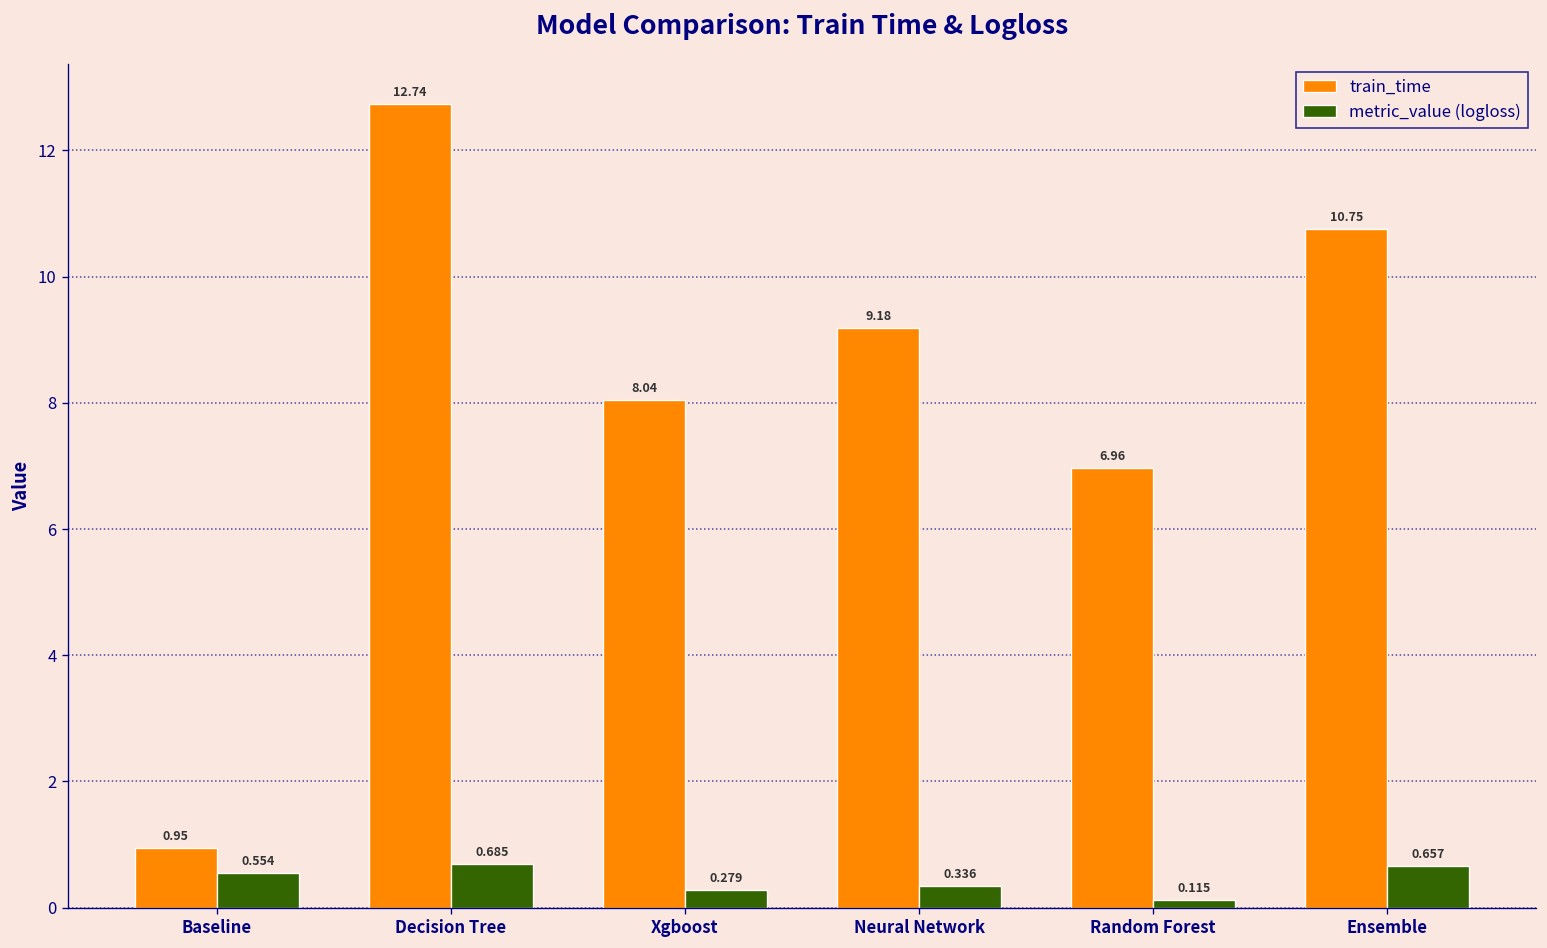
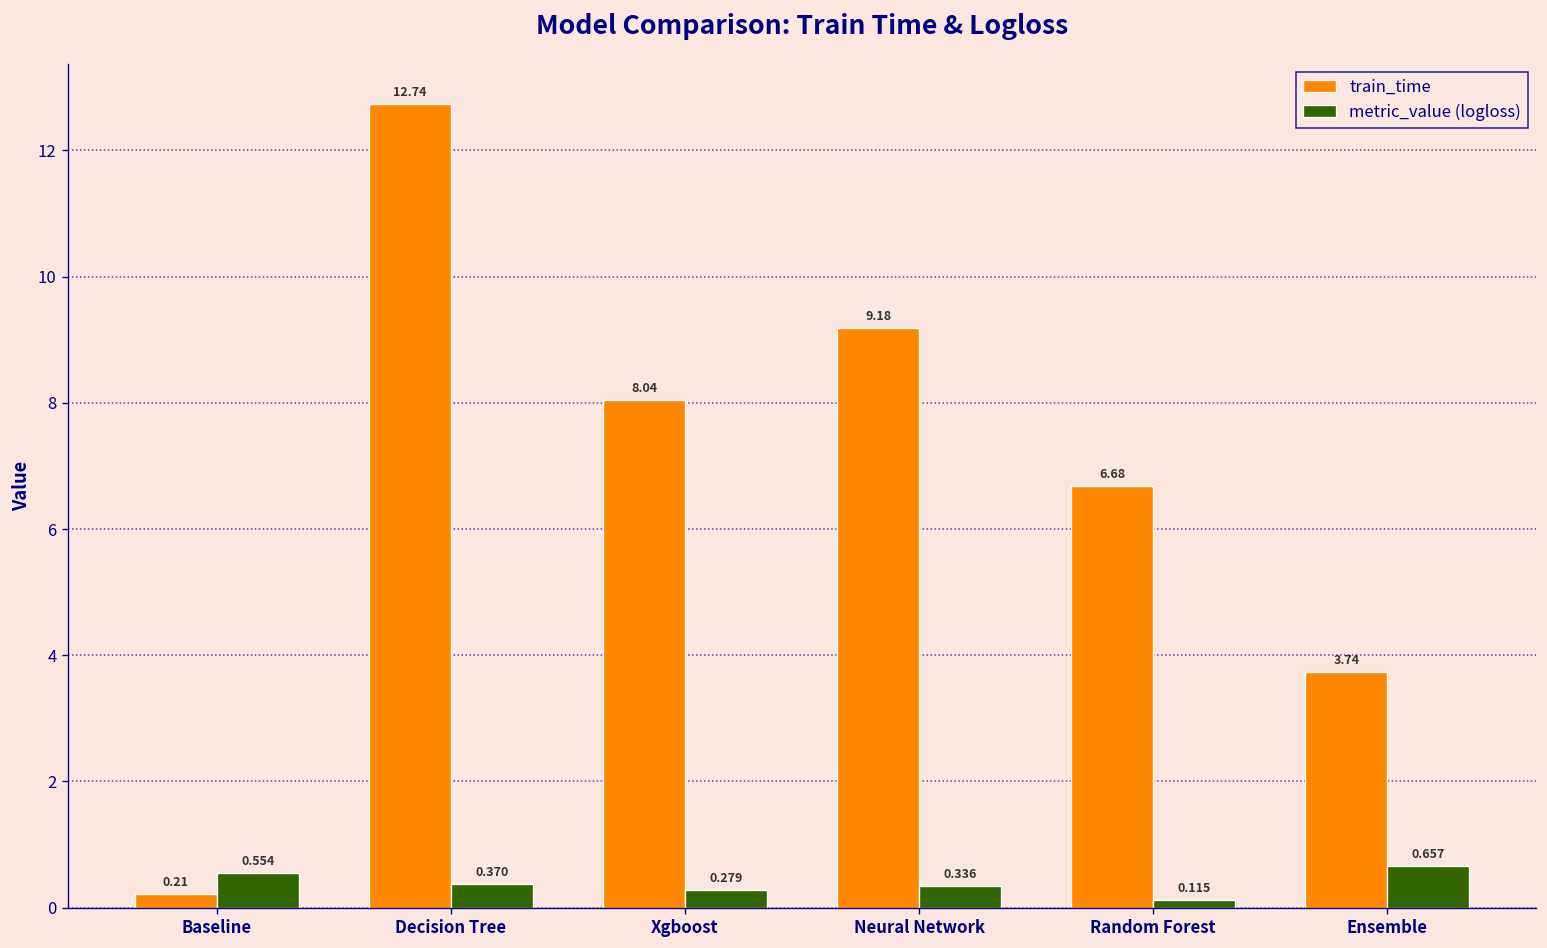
  {
    "train_time": {
-     "Baseline": 0.95,
+     "Baseline": 0.21,
      "Decision Tree": 12.74,
      "Xgboost": 8.04,
      "Neural Network": 9.18,
-     "Random Forest": 6.96,
-     "Ensemble": 10.75
+     "Random Forest": 6.68,
+     "Ensemble": 3.74
    },
    "metric_value (logloss)": {
      "Baseline": 0.554,
-     "Decision Tree": 0.685,
+     "Decision Tree": 0.370,
      "Xgboost": 0.279,
      "Neural Network": 0.336,
      "Random Forest": 0.115,
      "Ensemble": 0.657
    }
  }
